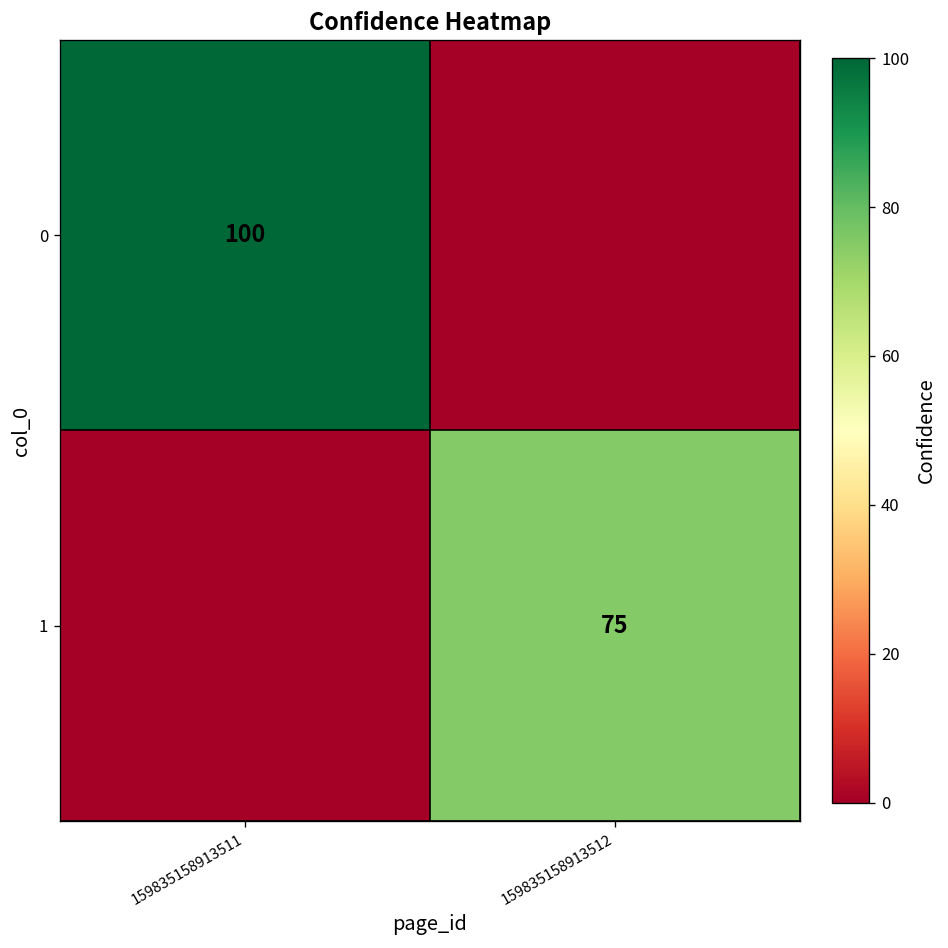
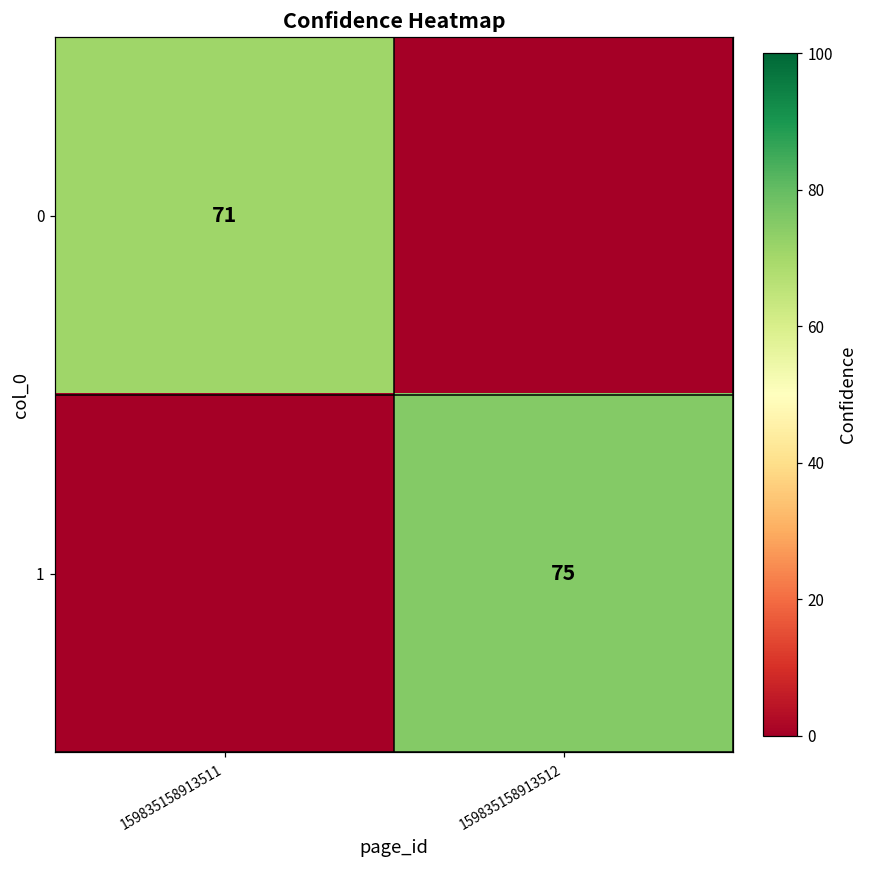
  {
    "0": {
-     "159835158913511": 100
+     "159835158913511": 71
    },
    "1": {
      "159835158913512": 75
    }
  }
